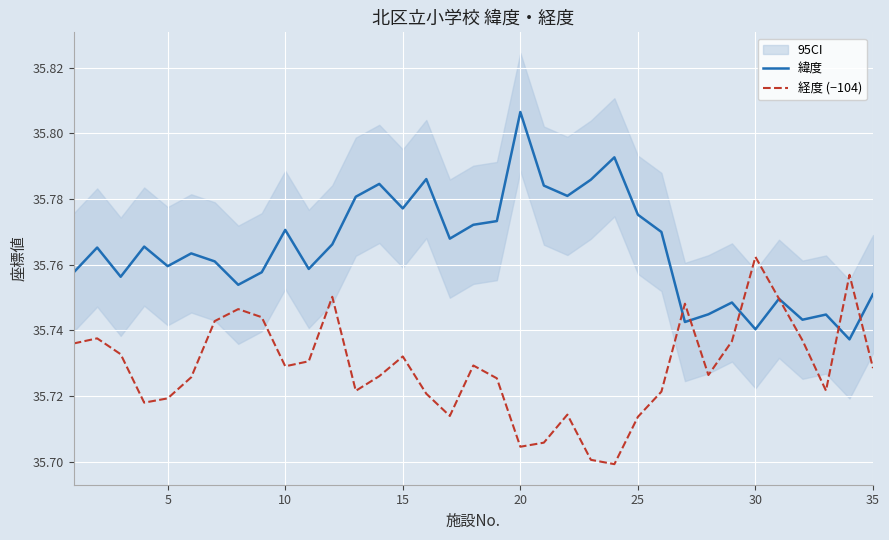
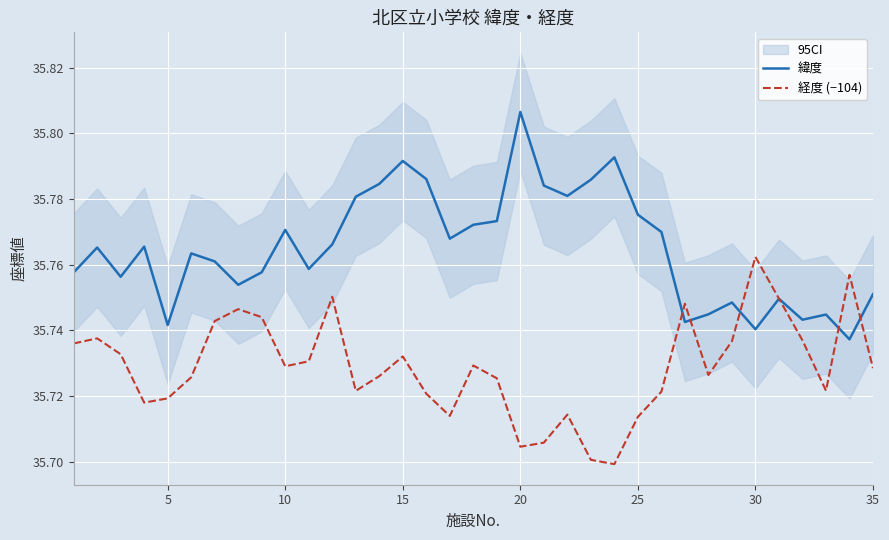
  {
    "緯度": {
-     "5": 35.760,
+     "5": 35.742,
      "10": 35.771,
-     "15": 35.777,
+     "15": 35.792,
      "20": 35.806,
      "25": 35.775,
      "30": 35.740,
      "35": 35.751
    },
    "経度 (−104)": {
      "5": 35.719,
      "10": 35.729,
      "15": 35.732,
      "20": 35.705,
      "25": 35.714,
      "30": 35.762,
      "35": 35.728
    }
  }
